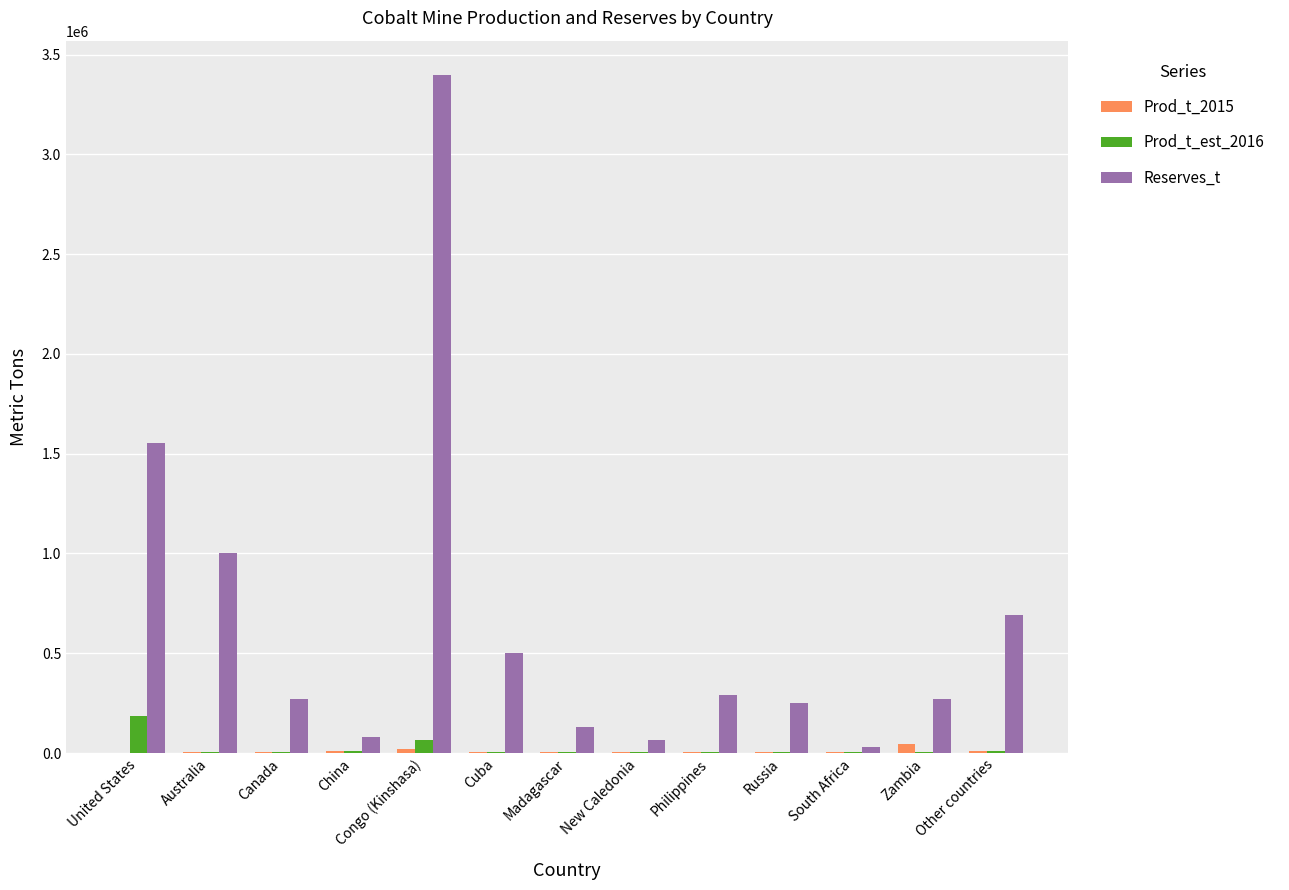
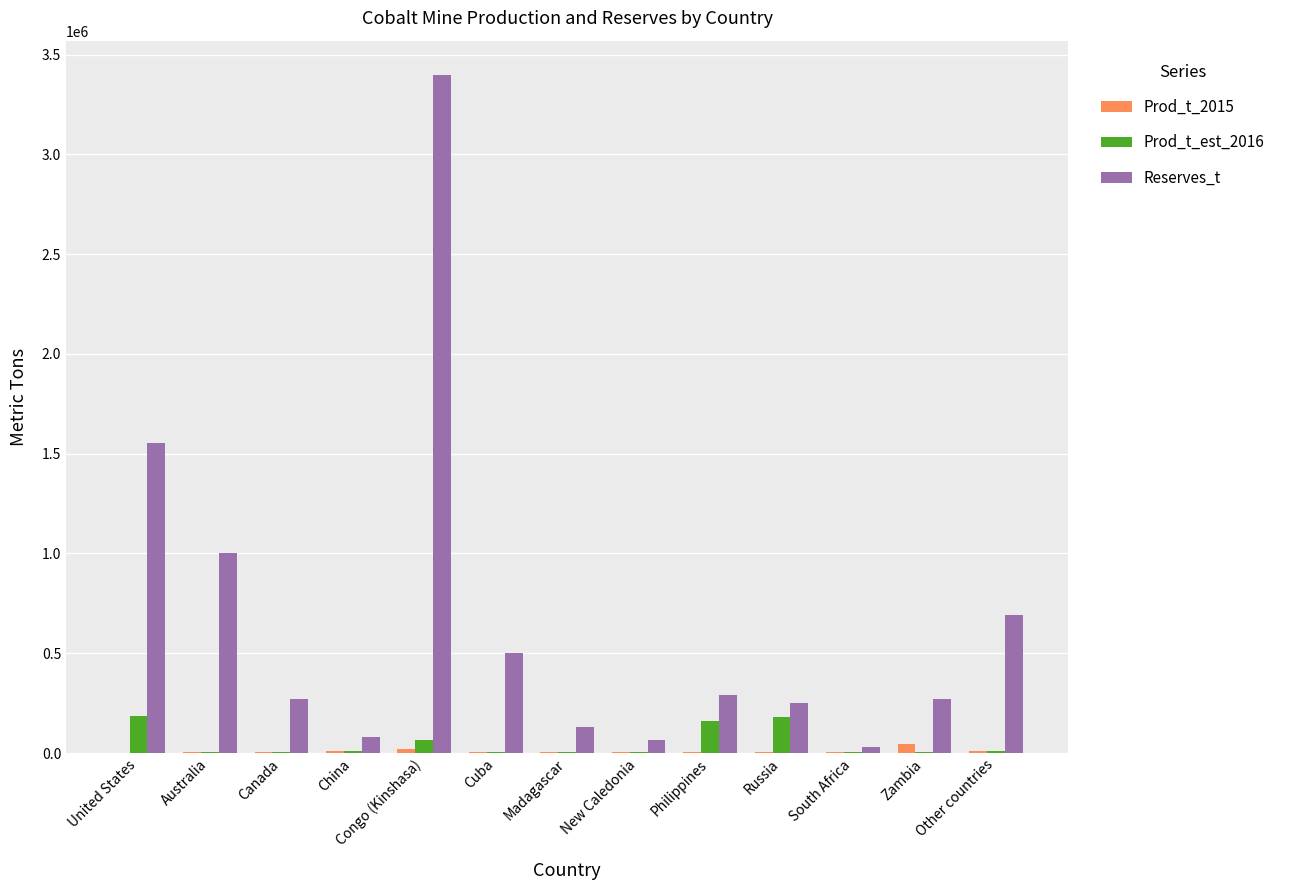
  {
    "Prod_t_2015": {
      "Congo (Kinshasa)": 20000,
      "Zambia": 50000
    },
    "Prod_t_est_2016": {
      "United States": 180000,
      "Congo (Kinshasa)": 70000,
-     "Philippines": 0,
-     "Russia": 10000
+     "Philippines": 160000,
+     "Russia": 180000
    },
    "Reserves_t": {
      "United States": 1550000,
      "Australia": 1000000,
      "Canada": 270000,
      "China": 80000,
      "Congo (Kinshasa)": 3400000,
      "Cuba": 500000,
      "Madagascar": 130000,
      "New Caledonia": 60000,
      "Philippines": 290000,
      "Russia": 250000,
      "South Africa": 30000,
      "Zambia": 270000,
      "Other countries": 690000
    }
  }
